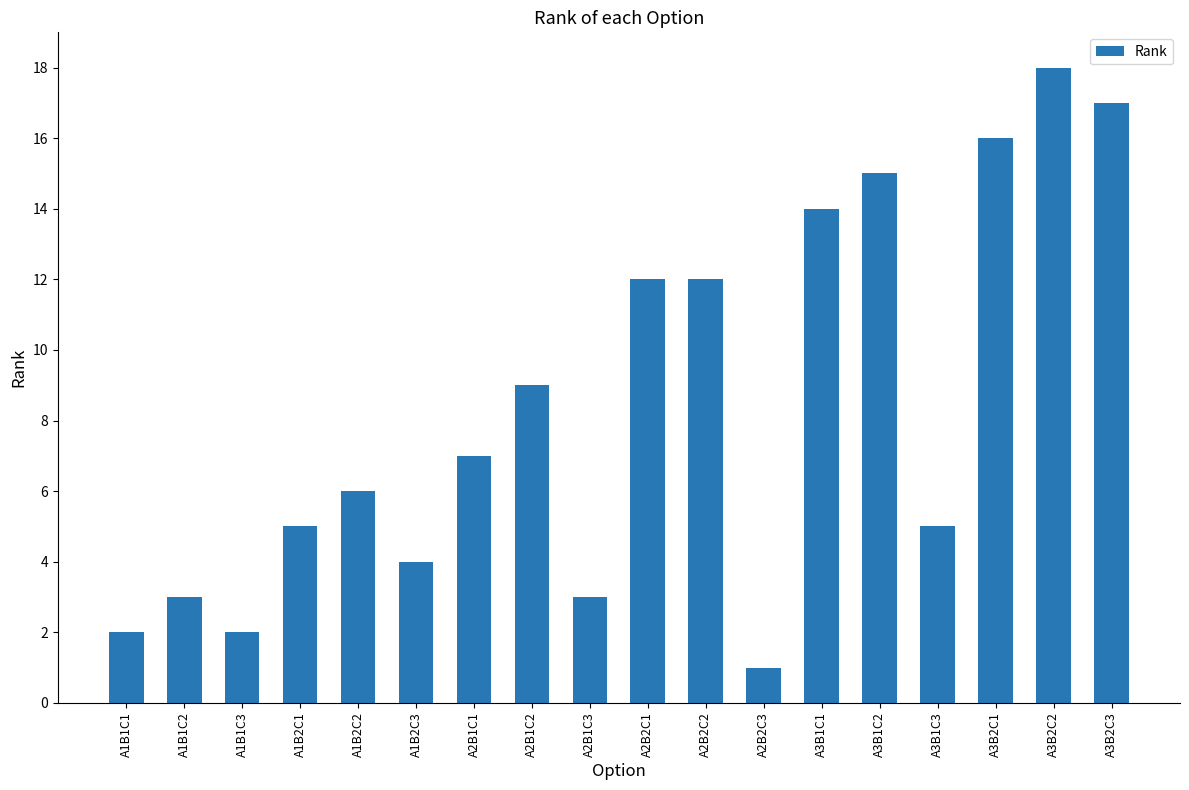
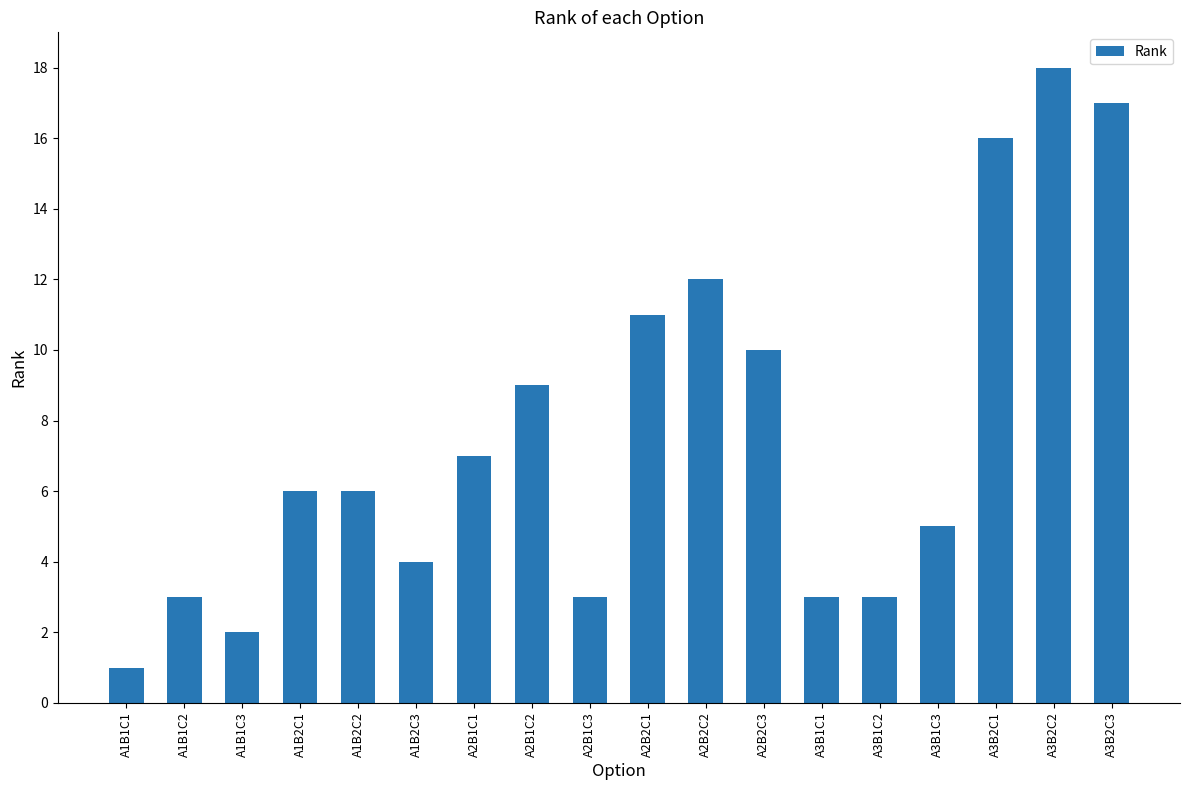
  {
-   "A1B1C1": 2,
+   "A1B1C1": 1,
    "A1B1C2": 3,
    "A1B1C3": 2,
-   "A1B2C1": 5,
+   "A1B2C1": 6,
    "A1B2C2": 6,
    "A1B2C3": 4,
    "A2B1C1": 7,
    "A2B1C2": 9,
    "A2B1C3": 3,
-   "A2B2C1": 12,
+   "A2B2C1": 11,
    "A2B2C2": 12,
-   "A2B2C3": 1,
-   "A3B1C1": 14,
-   "A3B1C2": 15,
+   "A2B2C3": 10,
+   "A3B1C1": 3,
+   "A3B1C2": 3,
    "A3B1C3": 5,
    "A3B2C1": 16,
    "A3B2C2": 18,
    "A3B2C3": 17
  }
